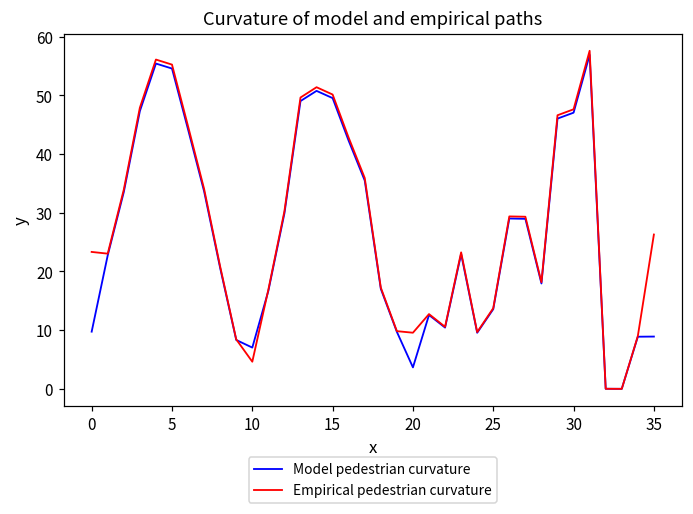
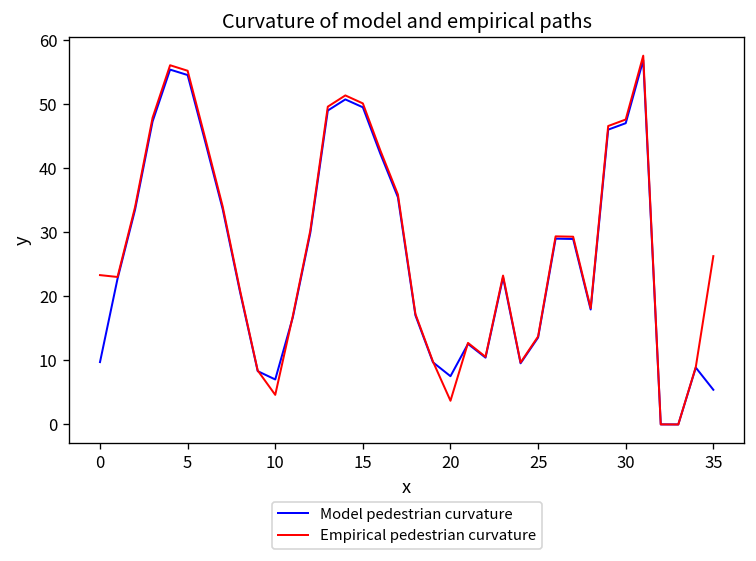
  {
    "Model pedestrian curvature": {
      "0": 10,
      "5": 55,
      "10": 7,
      "15": 50,
-     "20": 4,
+     "20": 8,
      "30": 47,
-     "35": 9
+     "35": 5
    },
    "Empirical pedestrian curvature": {
      "0": 23,
      "5": 55,
      "10": 5,
      "15": 50,
-     "20": 10,
+     "20": 4,
      "30": 48,
      "35": 26
    }
  }
